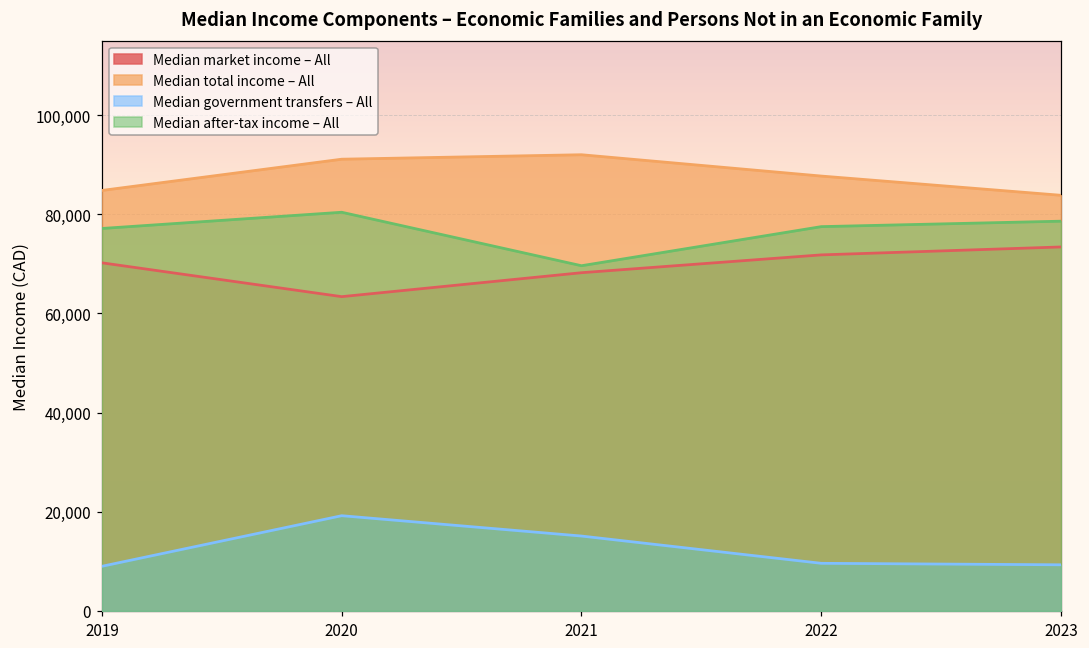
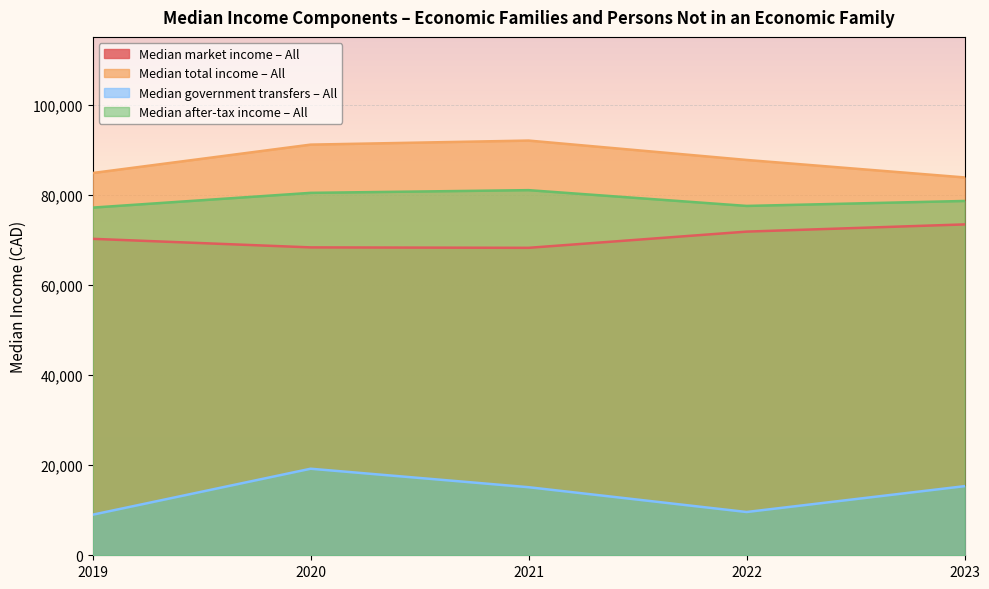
  {
    "Median market income – All": {
      "2019": "70,000",
-     "2020": "63,000",
+     "2020": "68,000",
      "2021": "68,000",
      "2022": "72,000",
      "2023": "73,000"
    },
    "Median total income – All": {
      "2019": "85,000",
      "2020": "91,000",
      "2021": "92,000",
      "2022": "88,000",
      "2023": "84,000"
    },
    "Median government transfers – All": {
      "2019": "9,000",
      "2020": "19,000",
      "2021": "15,000",
      "2022": "10,000",
-     "2023": "9,000"
+     "2023": "15,000"
    },
    "Median after-tax income – All": {
      "2019": "77,000",
      "2020": "80,000",
-     "2021": "70,000",
+     "2021": "81,000",
      "2022": "78,000",
      "2023": "79,000"
    }
  }
